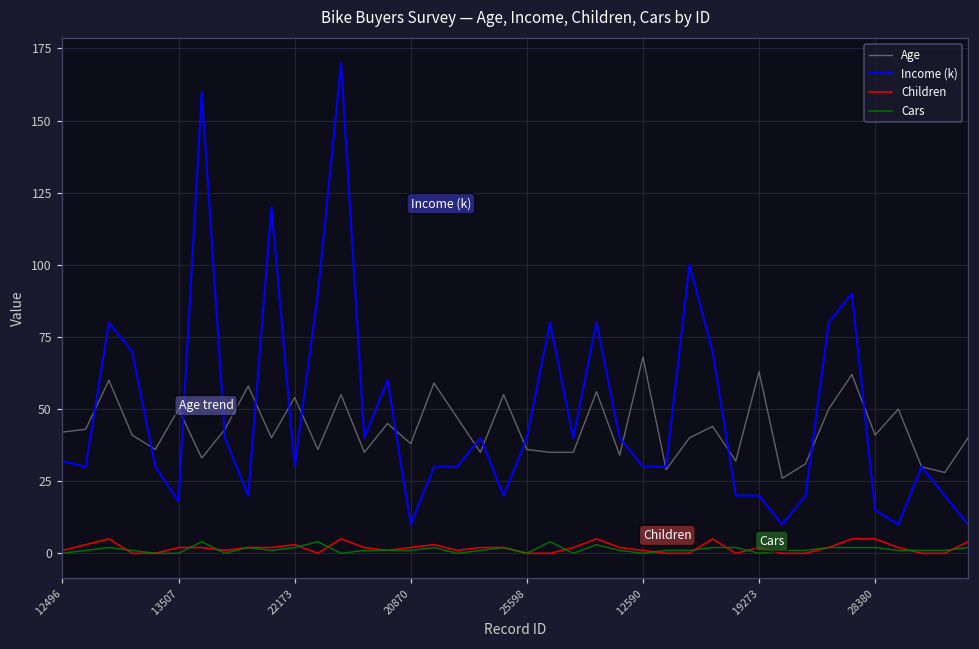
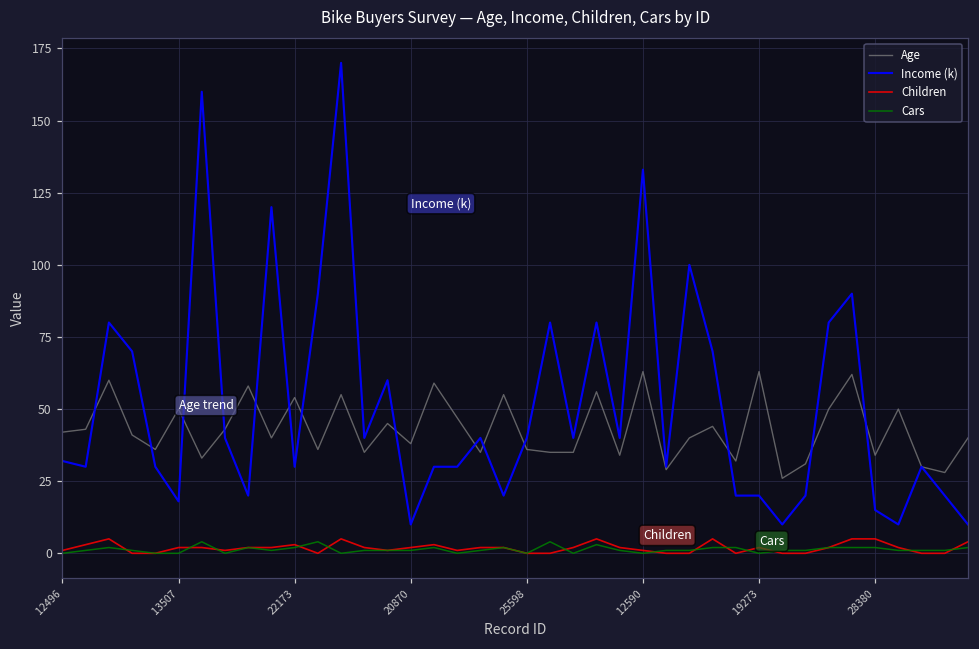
  {
    "Age": {
      "12496": 42,
      "22173": 54,
      "20870": 38,
      "25598": 36,
-     "12590": 68,
+     "12590": 63,
      "19273": 63,
-     "28380": 41
+     "28380": 34
    },
    "Income (k)": {
      "12496": 32,
      "13507": 18,
      "22173": 30,
      "20870": 10,
      "25598": 40,
-     "12590": 30,
+     "12590": 133,
      "19273": 20,
      "28380": 15
    },
    "Children": {
      "12496": 1,
      "13507": 2,
      "22173": 3,
      "20870": 2,
      "12590": 1,
      "28380": 5
    },
    "Cars": {
      "12496": 0,
      "13507": 0,
      "22173": 2,
      "20870": 1,
      "12590": 0,
      "19273": 0,
      "28380": 2
    }
  }
